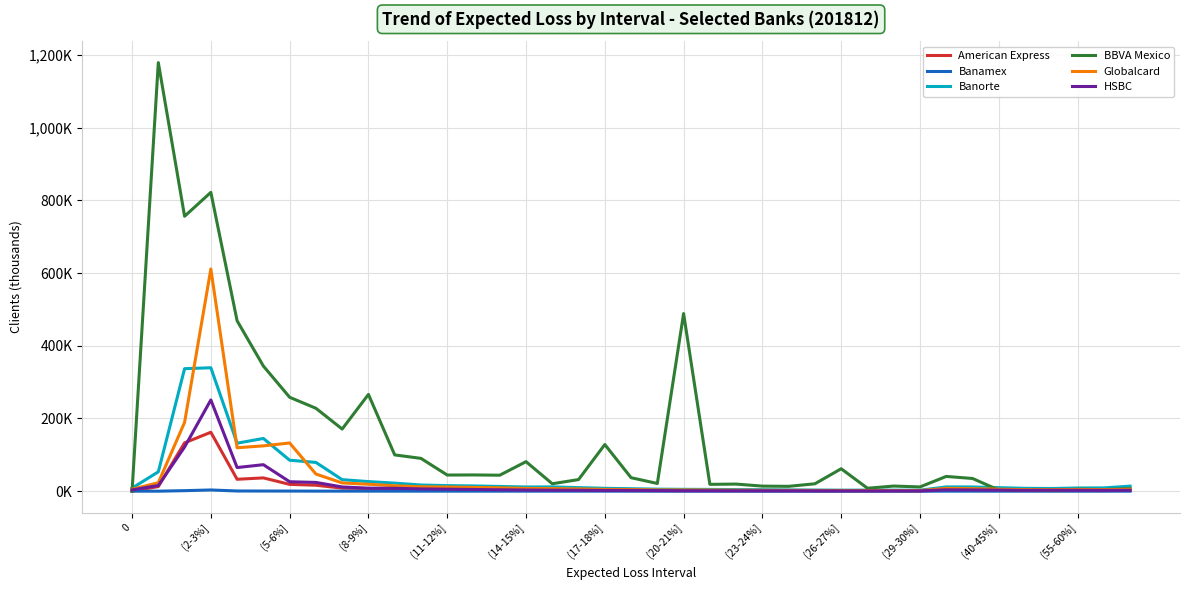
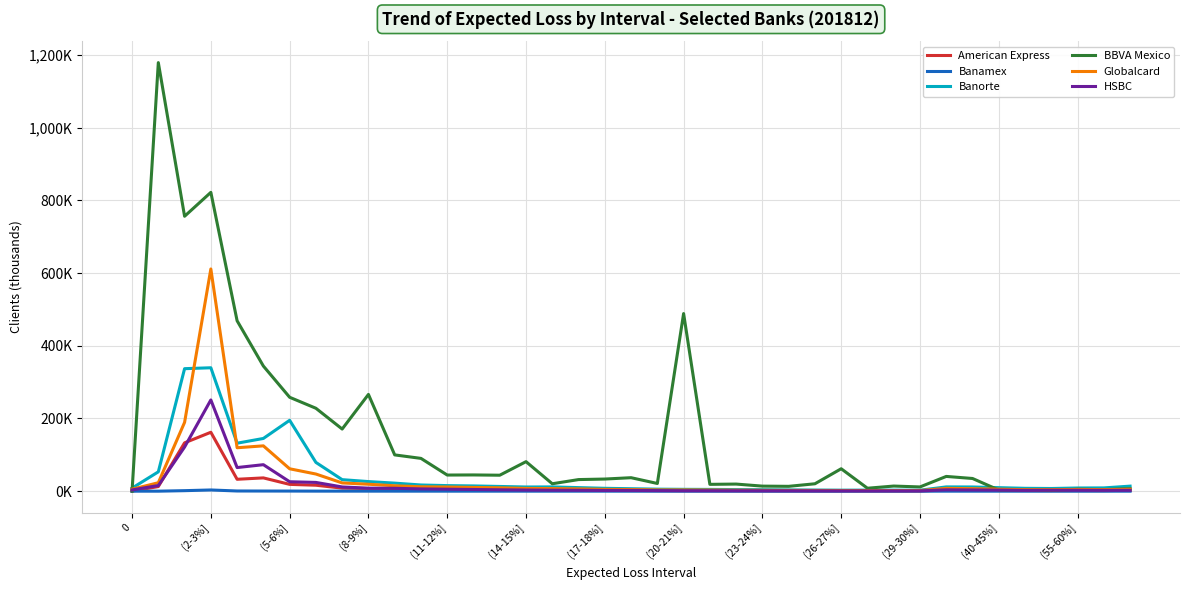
  {
    "American Express": {
      "(2-3%]": "160,000",
      "(5-6%]": "20,000"
    },
    "Banamex": {
      "(2-3%]": "0",
      "(5-6%]": "0"
    },
    "Banorte": {
      "(2-3%]": "340,000",
-     "(5-6%]": "90,000",
+     "(5-6%]": "200,000",
      "(8-9%]": "30,000"
    },
    "BBVA Mexico": {
      "(2-3%]": "820,000",
      "(5-6%]": "260,000",
      "(8-9%]": "270,000",
      "(11-12%]": "40,000",
      "(14-15%]": "80,000",
-     "(17-18%]": "130,000",
+     "(17-18%]": "30,000",
      "(20-21%]": "490,000",
      "(23-24%]": "10,000",
      "(26-27%]": "60,000",
      "(29-30%]": "10,000"
    },
    "Globalcard": {
      "(2-3%]": "610,000",
-     "(5-6%]": "130,000",
+     "(5-6%]": "60,000",
      "(8-9%]": "20,000"
    },
    "HSBC": {
      "(2-3%]": "250,000",
      "(5-6%]": "30,000"
    }
  }
